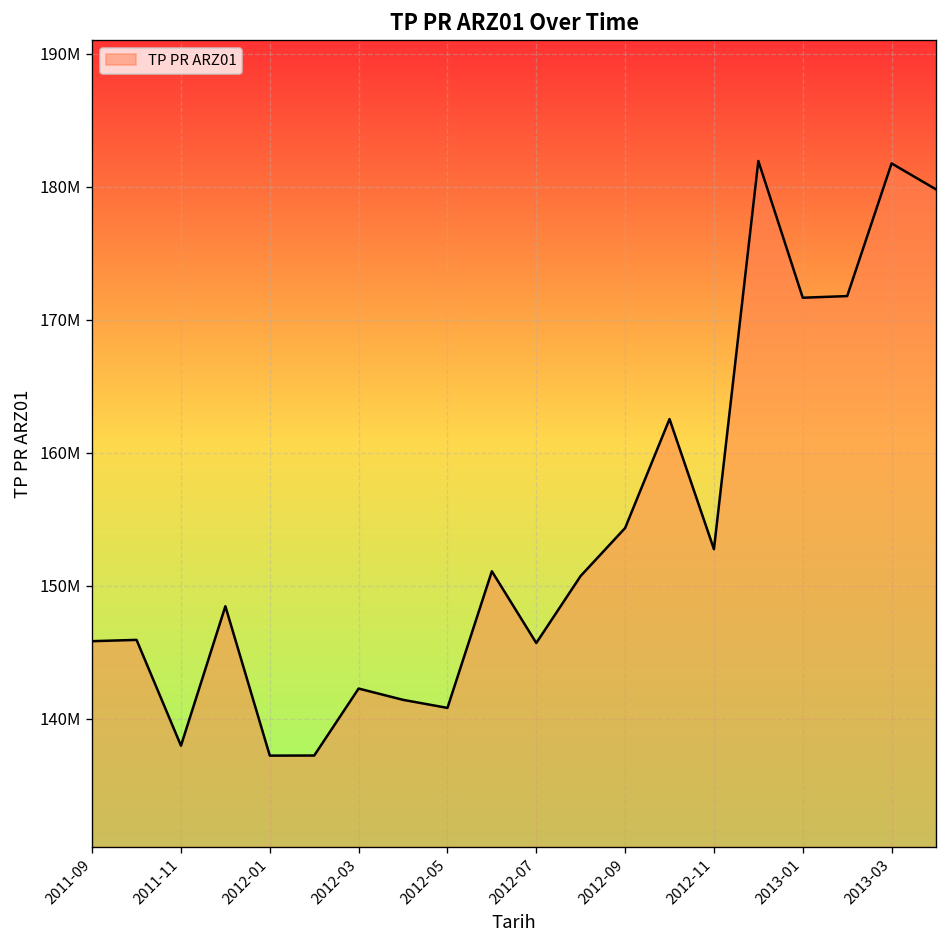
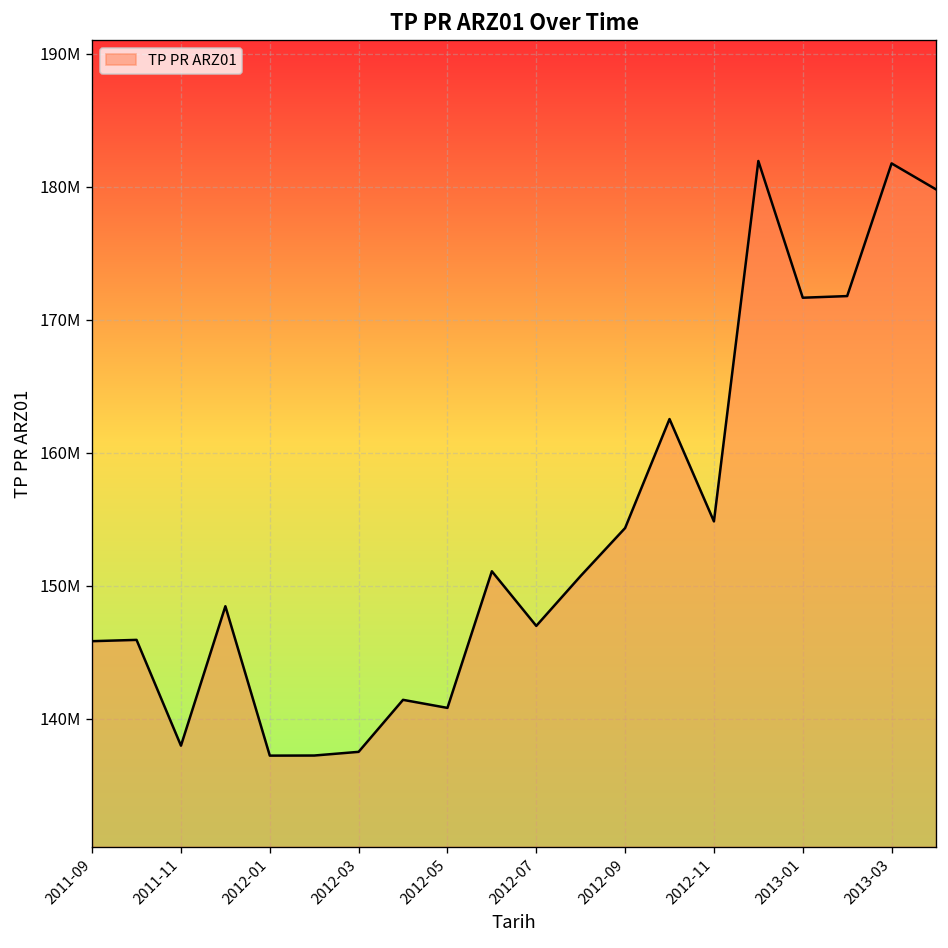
  {
    "2011-09": 145800000,
    "2011-11": 138000000,
    "2012-01": 137200000,
-   "2012-03": 142300000,
+   "2012-03": 137500000,
    "2012-05": 140800000,
-   "2012-07": 145700000,
+   "2012-07": 147000000,
    "2012-09": 154300000,
-   "2012-11": 152700000,
+   "2012-11": 154800000,
    "2013-01": 171600000,
    "2013-03": 181700000
  }
